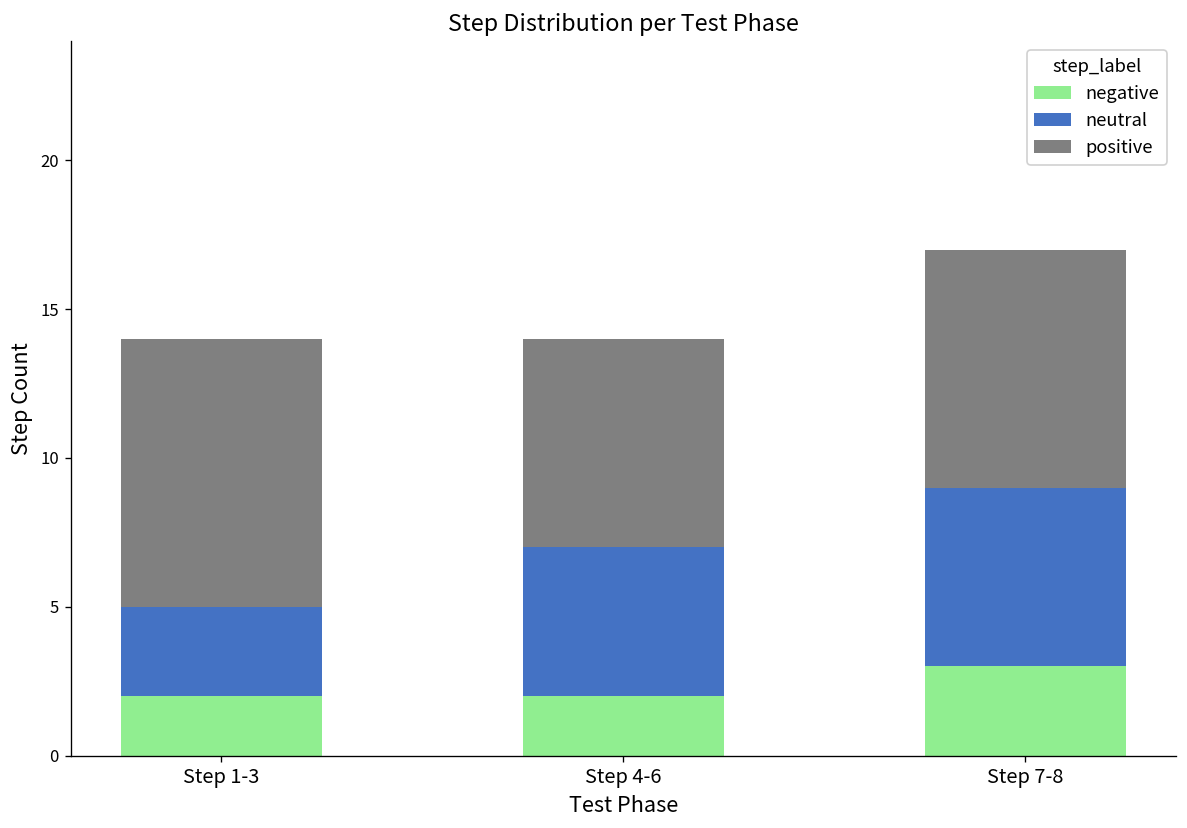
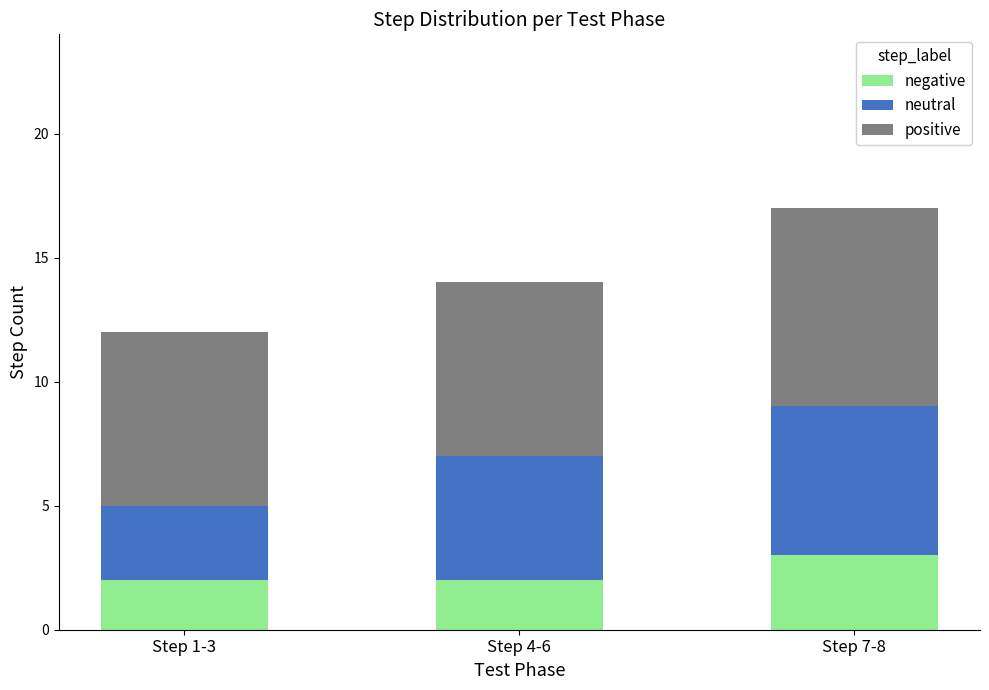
  {
    "negative": {
      "Step 1-3": 2,
      "Step 4-6": 2,
      "Step 7-8": 3
    },
    "neutral": {
      "Step 1-3": 3,
      "Step 4-6": 5,
      "Step 7-8": 6
    },
    "positive": {
-     "Step 1-3": 9,
+     "Step 1-3": 7,
      "Step 4-6": 7,
      "Step 7-8": 8
    }
  }
